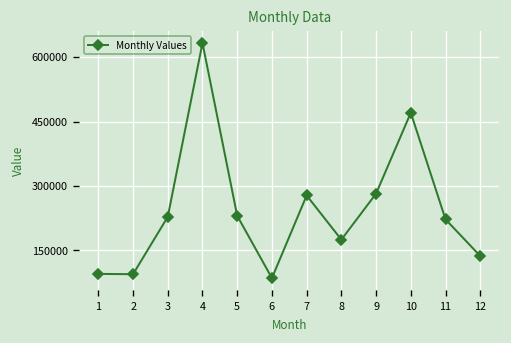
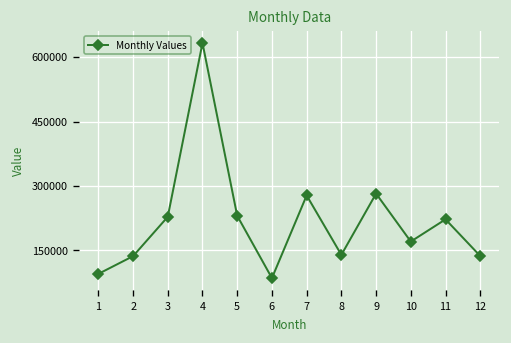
  {
    "1": 100000,
-   "2": 90000,
+   "2": 140000,
    "3": 230000,
    "4": 630000,
    "5": 230000,
    "6": 90000,
    "7": 280000,
-   "8": 180000,
+   "8": 140000,
    "9": 280000,
-   "10": 470000,
+   "10": 170000,
    "11": 220000,
    "12": 140000
  }
